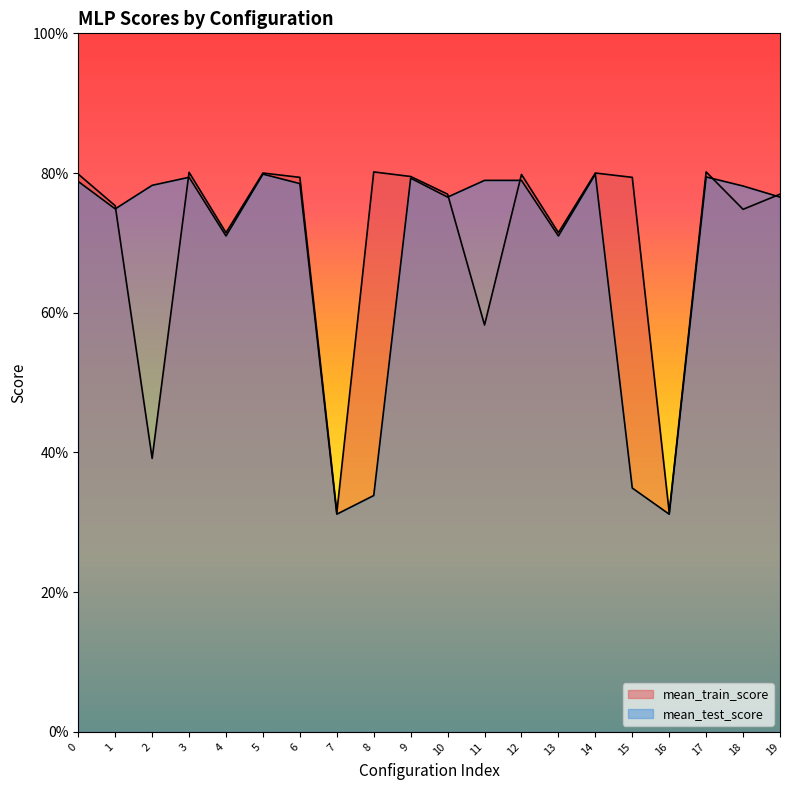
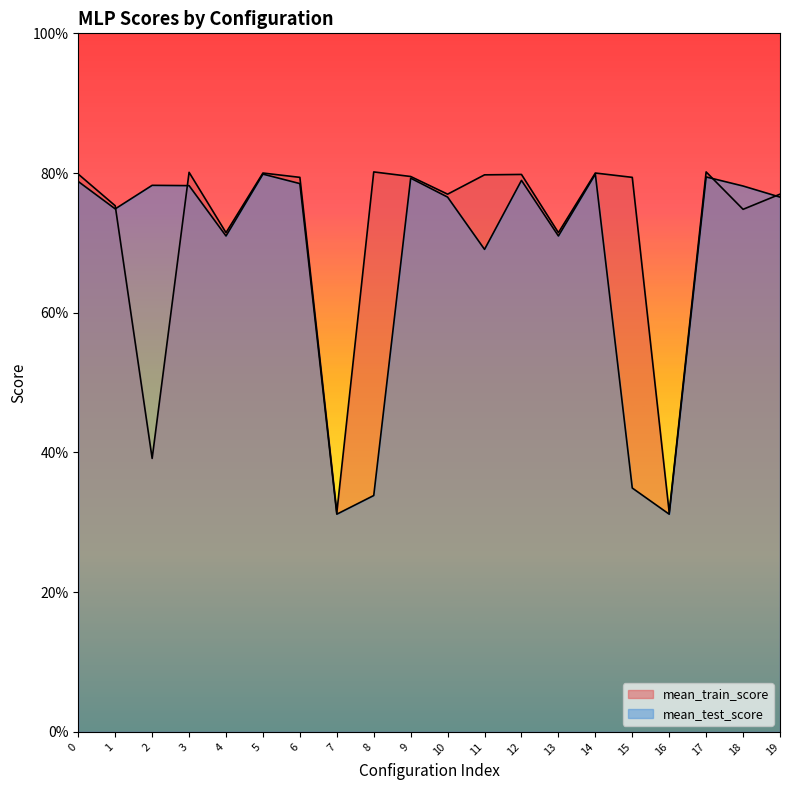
  {
    "mean_train_score": {
      "0": "80%",
      "1": "75%",
      "2": "39%",
      "3": "80%",
      "4": "71%",
      "6": "79%",
      "8": "80%",
      "10": "77%",
-     "11": "58%",
+     "11": "80%",
      "12": "80%",
      "13": "71%",
      "15": "79%",
      "17": "80%",
      "18": "75%",
      "19": "77%"
    },
    "mean_test_score": {
      "0": "79%",
      "1": "75%",
      "2": "78%",
-     "3": "79%",
+     "3": "78%",
      "4": "71%",
      "6": "78%",
      "8": "34%",
      "10": "77%",
-     "11": "79%",
+     "11": "69%",
      "12": "79%",
      "13": "71%",
      "15": "35%",
      "17": "79%",
      "18": "78%",
      "19": "77%"
    }
  }
